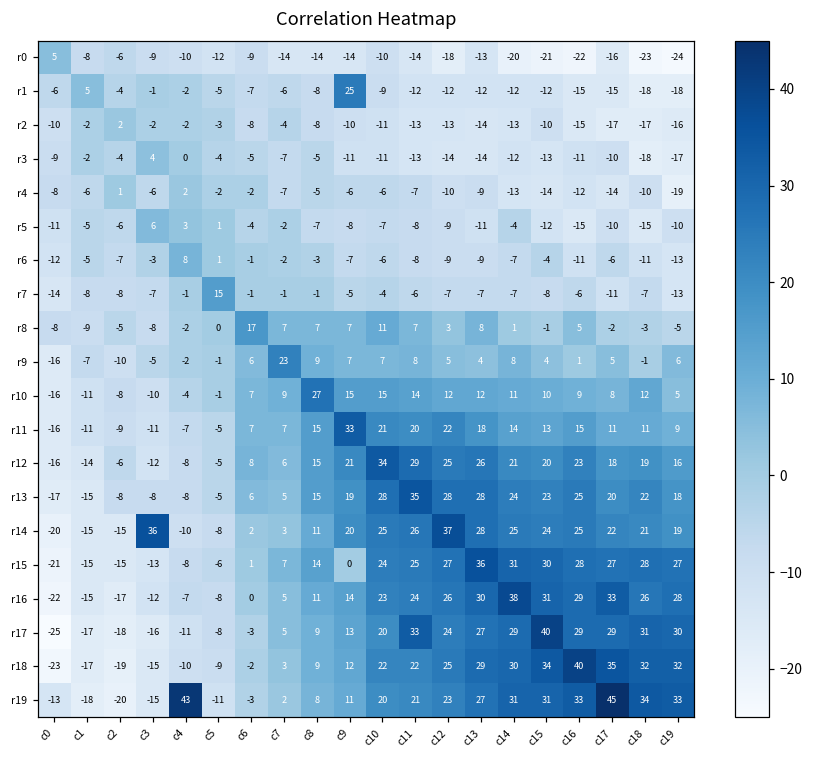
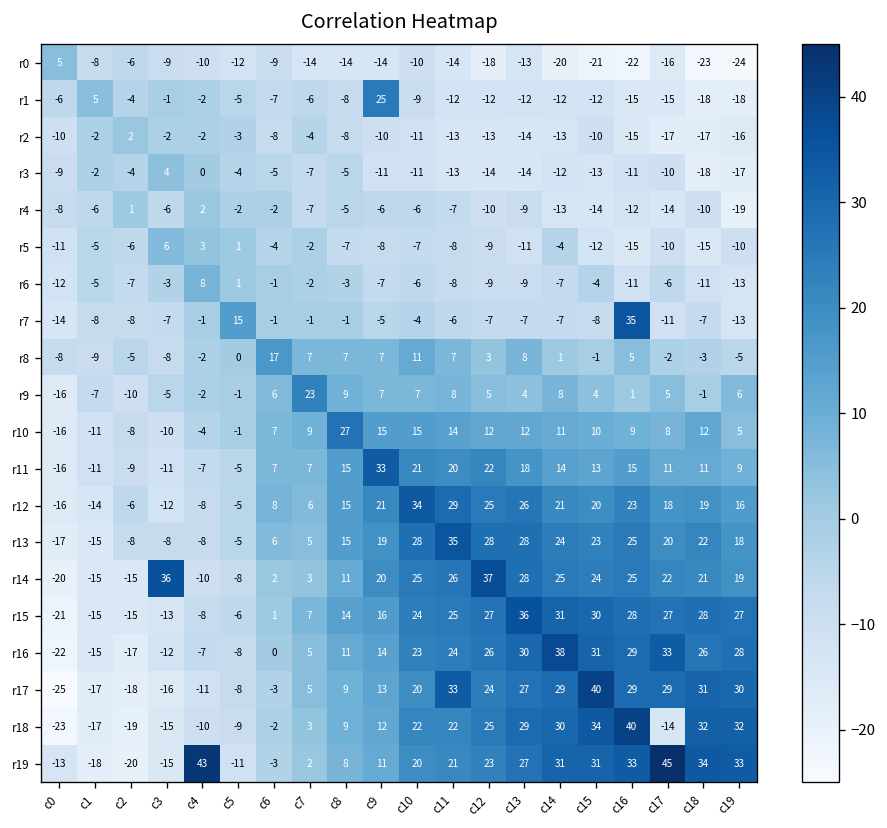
  {
    "r7": {
      "c0": -14,
      "c1": -8,
      "c2": -8,
      "c3": -7,
      "c4": -1,
      "c5": 15,
      "c6": -1,
      "c7": -1,
      "c8": -1,
      "c9": -5,
      "c10": -4,
      "c11": -6,
      "c12": -7,
      "c13": -7,
      "c14": -7,
      "c15": -8,
-     "c16": -6,
+     "c16": 35,
      "c17": -11,
      "c18": -7,
      "c19": -13
    },
    "r15": {
      "c0": -21,
      "c1": -15,
      "c2": -15,
      "c3": -13,
      "c4": -8,
      "c5": -6,
      "c6": 1,
      "c7": 7,
      "c8": 14,
-     "c9": 0,
+     "c9": 16,
      "c10": 24,
      "c11": 25,
      "c12": 27,
      "c13": 36,
      "c14": 31,
      "c15": 30,
      "c16": 28,
      "c17": 27,
      "c18": 28,
      "c19": 27
    },
    "r18": {
      "c0": -23,
      "c1": -17,
      "c2": -19,
      "c3": -15,
      "c4": -10,
      "c5": -9,
      "c6": -2,
      "c7": 3,
      "c8": 9,
      "c9": 12,
      "c10": 22,
      "c11": 22,
      "c12": 25,
      "c13": 29,
      "c14": 30,
      "c15": 34,
      "c16": 40,
-     "c17": 35,
+     "c17": -14,
      "c18": 32,
      "c19": 32
    }
  }
